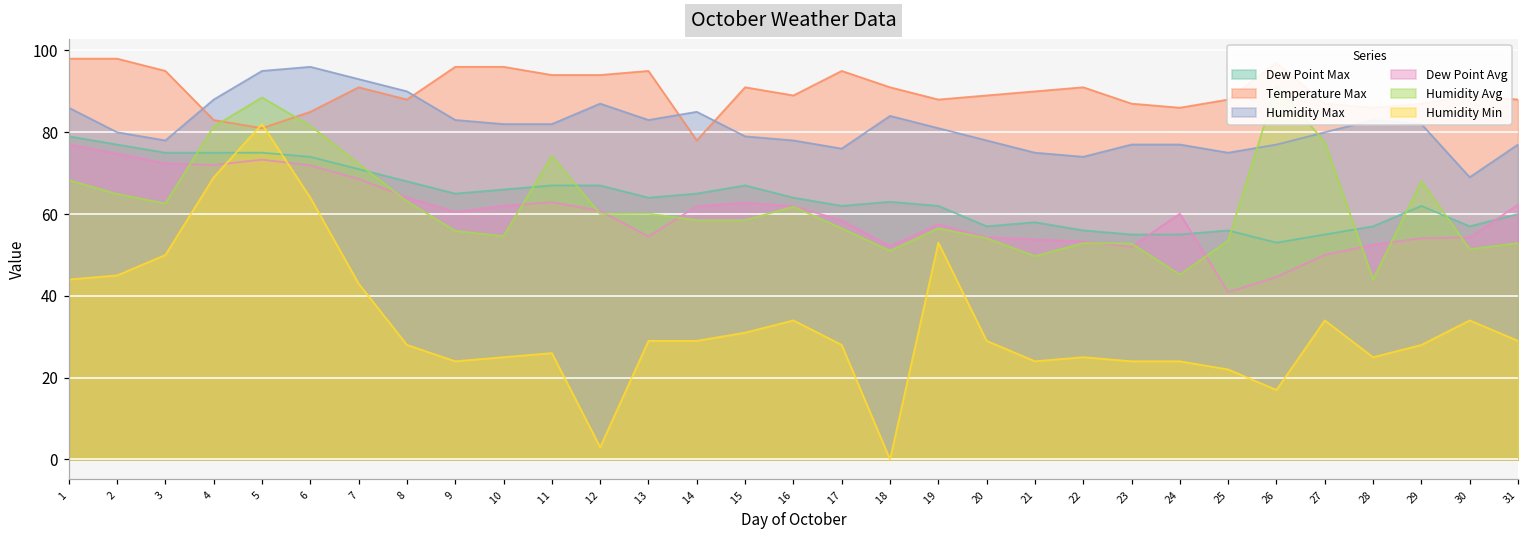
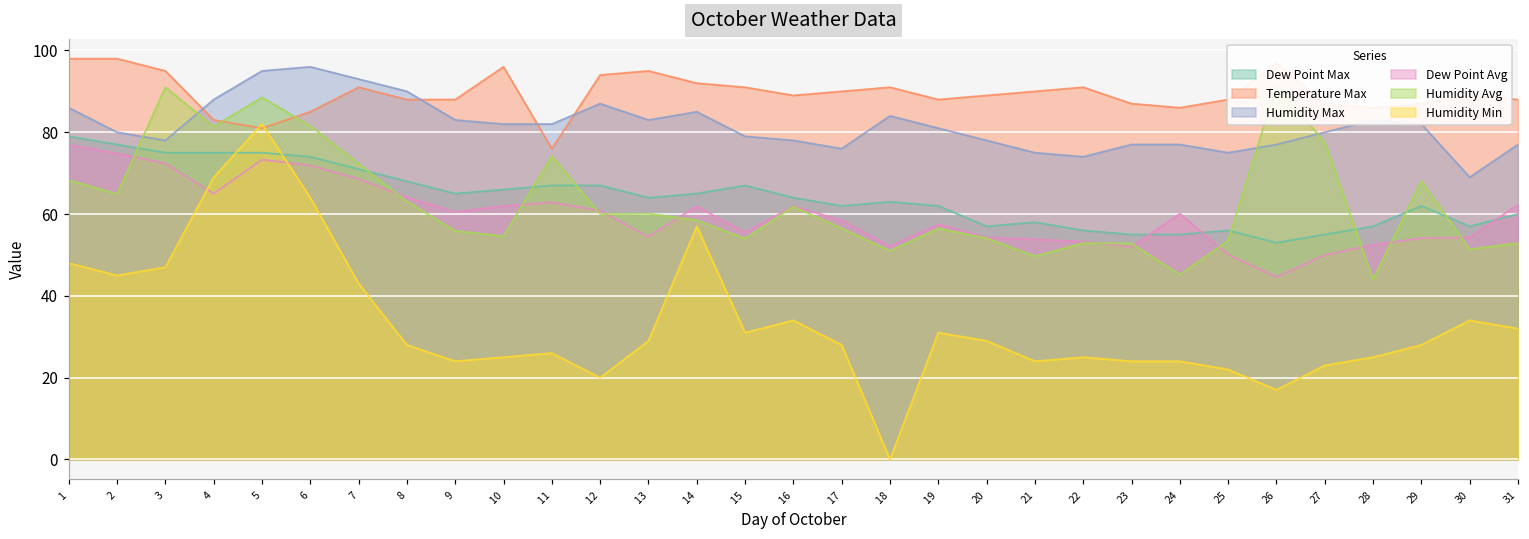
  {
    "Temperature Max": {
      "1": 98,
      "2": 98,
      "3": 95,
      "4": 83,
      "5": 81,
      "6": 85,
      "7": 91,
      "8": 88,
-     "9": 96,
+     "9": 88,
      "10": 96,
-     "11": 94,
+     "11": 76,
      "12": 94,
      "13": 95,
-     "14": 78,
+     "14": 92,
      "15": 91,
      "16": 89,
-     "17": 95,
+     "17": 90,
      "18": 91,
      "19": 88,
      "20": 89,
      "21": 90,
      "22": 91,
      "23": 87,
      "24": 86,
      "31": 88
    },
    "Dew Point Avg": {
      "1": 77,
      "2": 75,
      "3": 72,
-     "4": 72,
+     "4": 65,
      "5": 73,
      "6": 72,
      "7": 69,
      "8": 64,
      "9": 61,
      "10": 62,
      "11": 63,
      "12": 61,
      "13": 55,
      "14": 62,
-     "15": 63,
+     "15": 56,
      "17": 59,
      "18": 52,
      "19": 58,
      "21": 54,
      "23": 52,
      "24": 60,
-     "25": 41,
+     "25": 50,
      "26": 45,
      "27": 50,
      "28": 53,
      "29": 54,
      "30": 54,
      "31": 62
    },
    "Humidity Avg": {
      "1": 68,
      "2": 65,
-     "3": 63,
+     "3": 91,
      "4": 81,
      "5": 89,
      "6": 82,
      "7": 72,
      "8": 63,
      "9": 56,
      "10": 55,
      "11": 74,
      "12": 60,
      "13": 60,
      "14": 59,
-     "15": 59,
+     "15": 54,
      "17": 57,
      "18": 51,
      "19": 57,
      "21": 50,
      "23": 53,
      "24": 45,
      "25": 54,
      "27": 78,
      "28": 44,
      "29": 68,
      "30": 51,
      "31": 53
    },
    "Humidity Min": {
-     "1": 44,
+     "1": 48,
      "2": 45,
-     "3": 50,
+     "3": 47,
      "4": 69,
      "5": 82,
      "6": 64,
      "7": 43,
      "8": 28,
      "9": 24,
      "10": 25,
      "11": 26,
-     "12": 3,
+     "12": 20,
      "13": 29,
-     "14": 29,
+     "14": 57,
      "15": 31,
      "16": 34,
      "17": 28,
      "18": 0,
-     "19": 53,
+     "19": 31,
      "20": 29,
      "21": 24,
      "22": 25,
      "23": 24,
      "24": 24,
      "25": 22,
      "26": 17,
-     "27": 34,
+     "27": 23,
      "28": 25,
      "29": 28,
      "30": 34,
-     "31": 29
+     "31": 32
    }
  }
